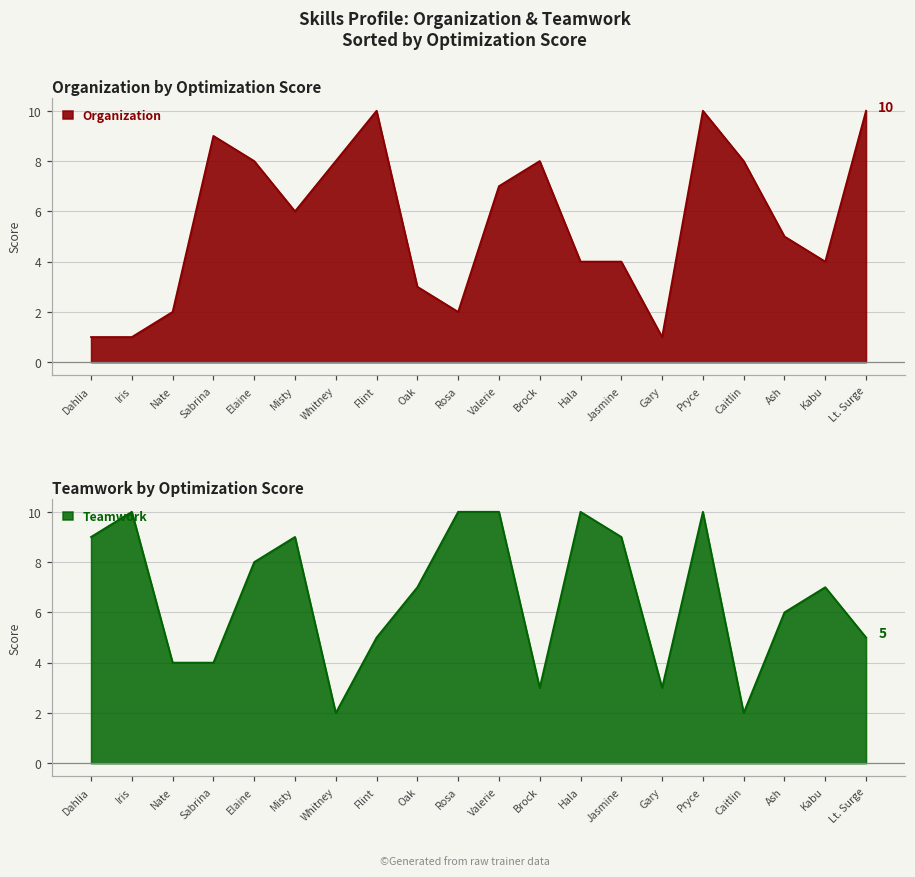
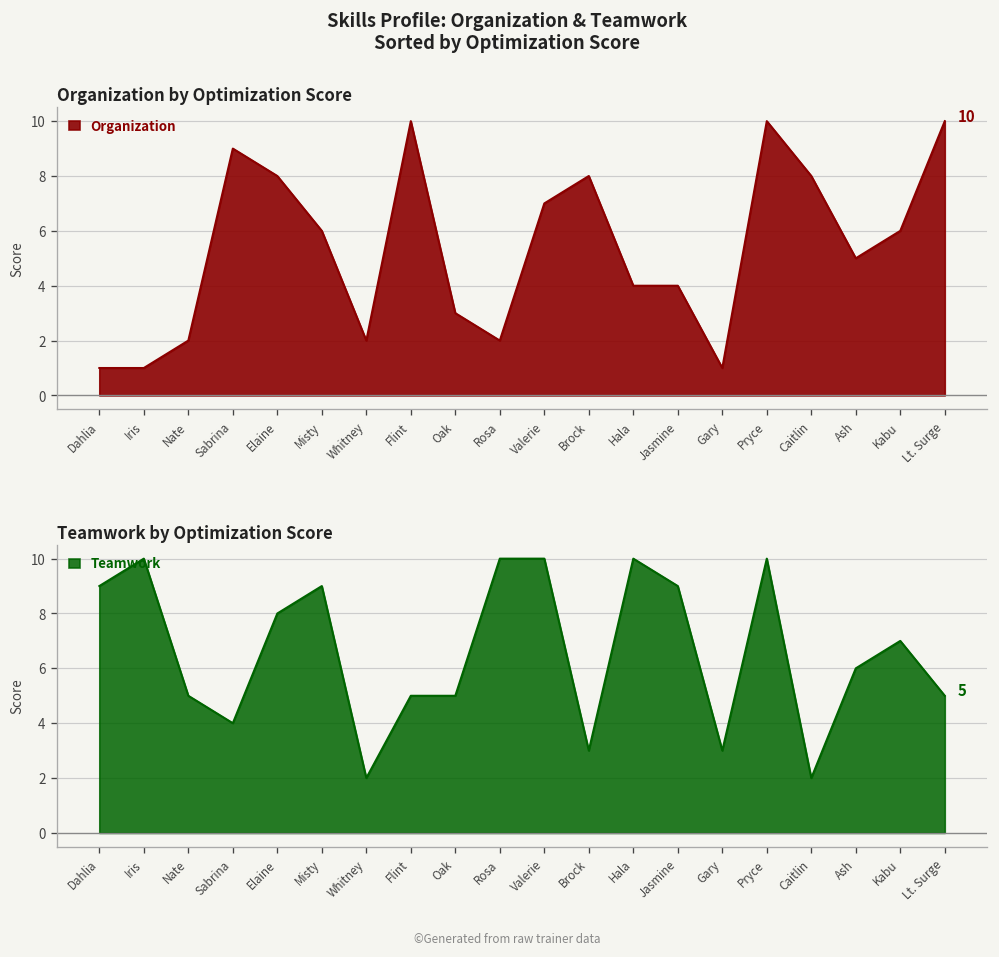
  {
    "Organization by Optimization Score": {
      "Dahlia": 1,
      "Iris": 1,
      "Nate": 2,
      "Sabrina": 9,
      "Elaine": 8,
      "Misty": 6,
-     "Whitney": 8,
+     "Whitney": 2,
      "Flint": 10,
      "Oak": 3,
      "Rosa": 2,
      "Valerie": 7,
      "Brock": 8,
      "Hala": 4,
      "Jasmine": 4,
      "Gary": 1,
      "Pryce": 10,
      "Caitlin": 8,
      "Ash": 5,
-     "Kabu": 4
+     "Kabu": 6
    },
    "Teamwork by Optimization Score": {
      "Dahlia": 9,
-     "Nate": 4,
+     "Nate": 5,
      "Sabrina": 4,
      "Elaine": 8,
      "Misty": 9,
      "Whitney": 2,
      "Flint": 5,
-     "Oak": 7,
+     "Oak": 5,
      "Rosa": 10,
      "Valerie": 10,
      "Brock": 3,
      "Hala": 10,
      "Jasmine": 9,
      "Gary": 3,
      "Pryce": 10,
      "Caitlin": 2,
      "Ash": 6,
      "Kabu": 7
    }
  }
